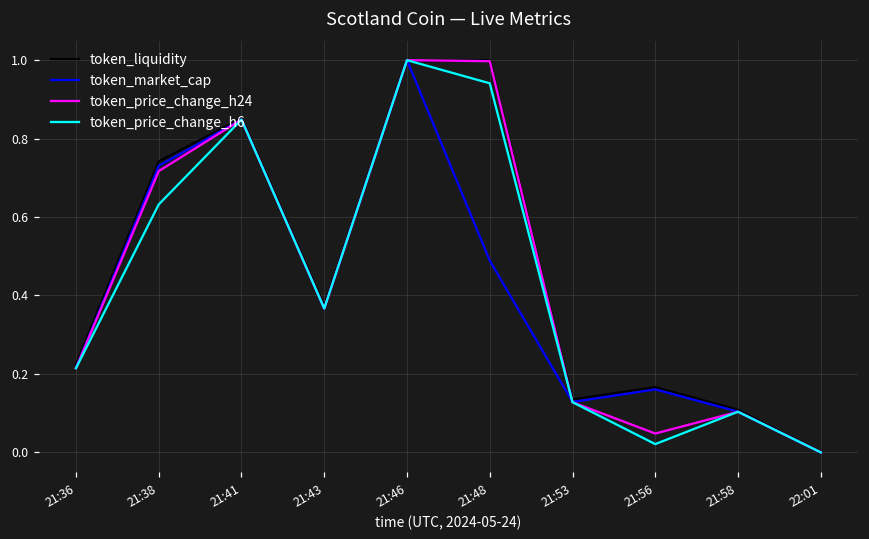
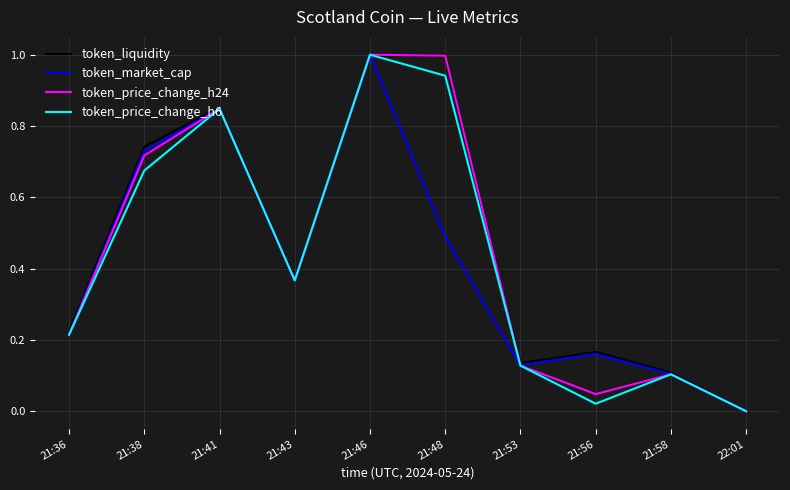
  {
    "token_liquidity": {
      "21:36": 0.22,
      "21:38": 0.74
    },
    "token_market_cap": {
      "21:38": 0.73,
      "21:48": 0.49
    },
    "token_price_change_h24": {
      "21:38": 0.72,
      "21:56": 0.05
    },
    "token_price_change_h6": {
-     "21:38": 0.63,
+     "21:38": 0.68,
      "21:48": 0.94,
      "21:56": 0.02
    }
  }
